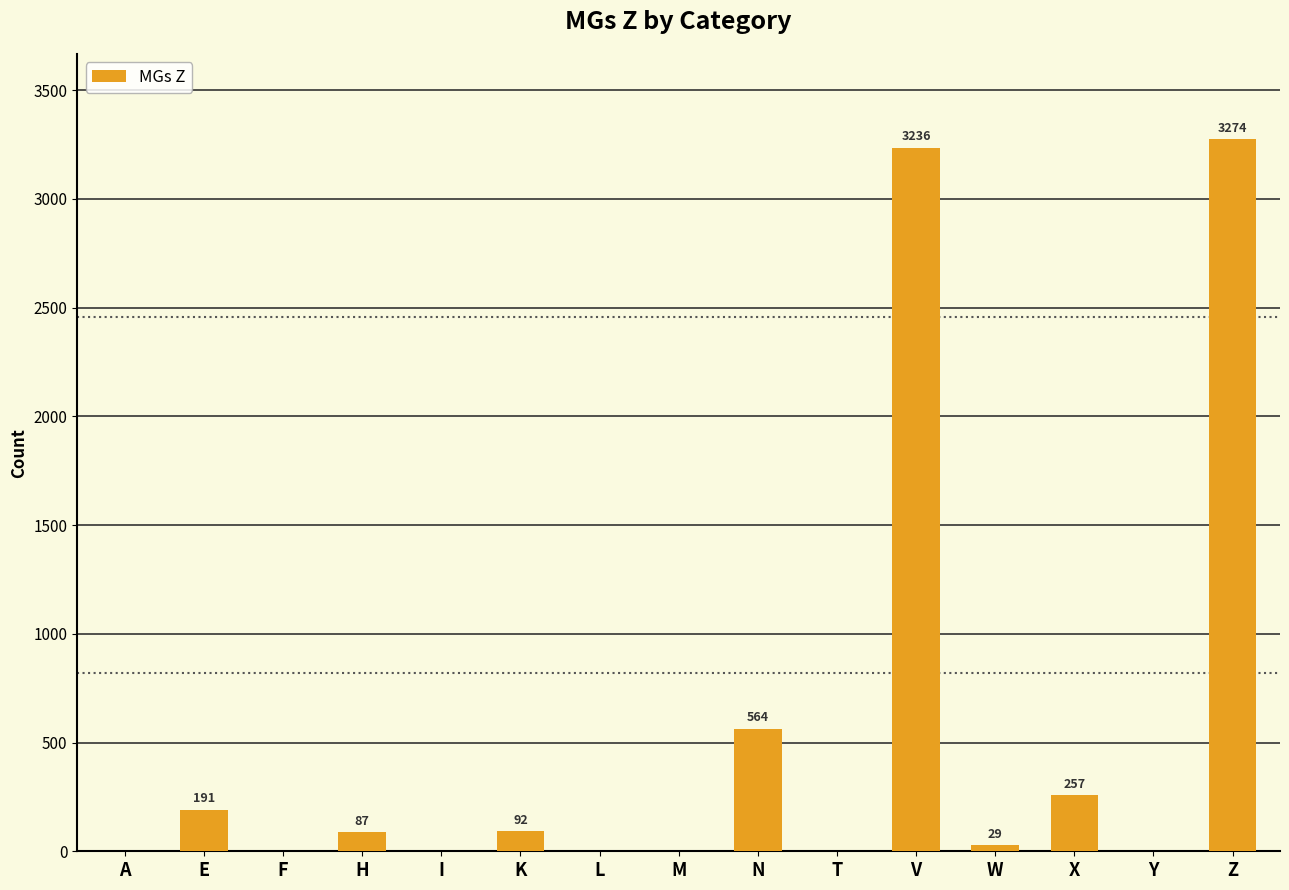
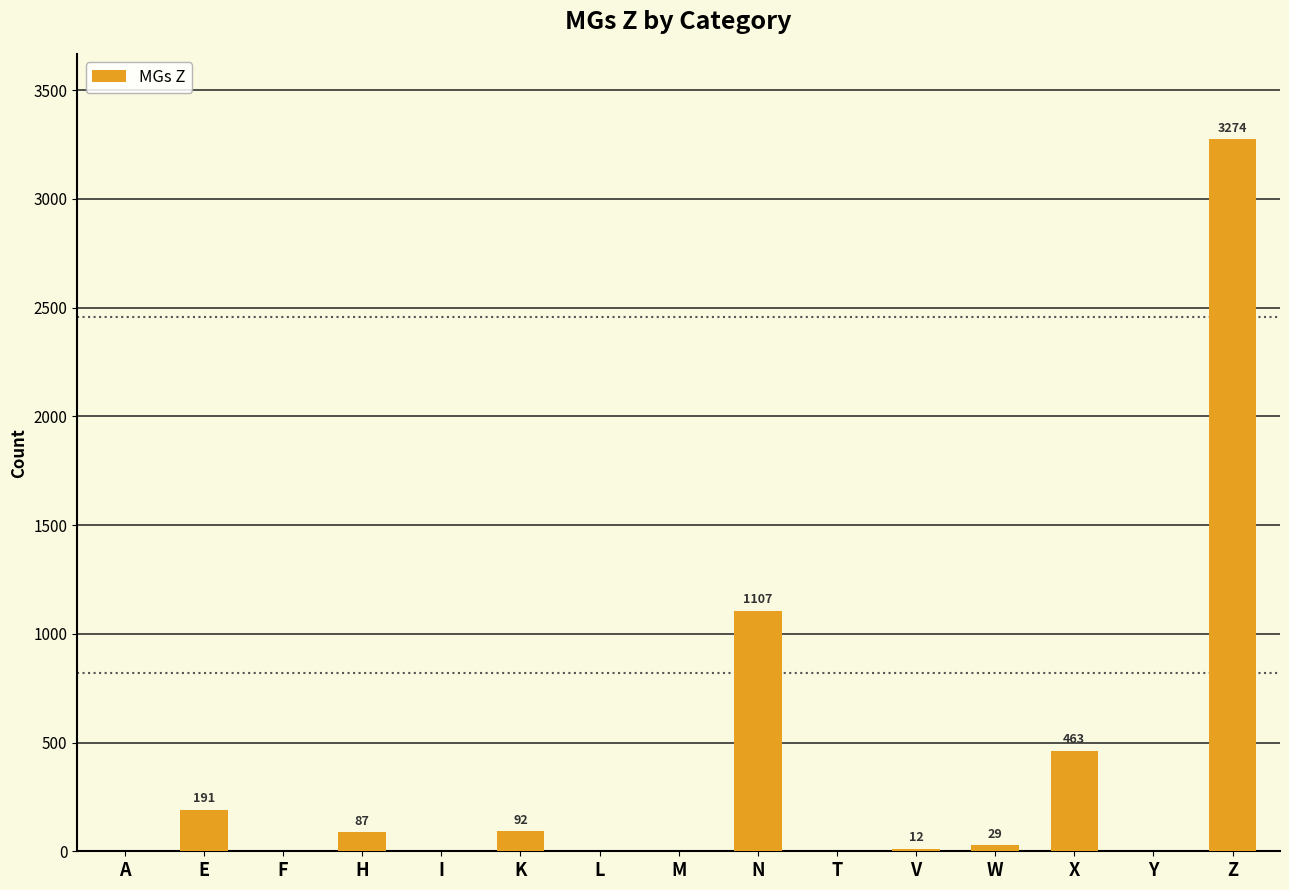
  {
    "E": 191,
    "H": 87,
    "K": 92,
-   "N": 564,
-   "V": 3236,
+   "N": 1107,
+   "V": 12,
    "W": 29,
-   "X": 257,
+   "X": 463,
    "Z": 3274
  }
